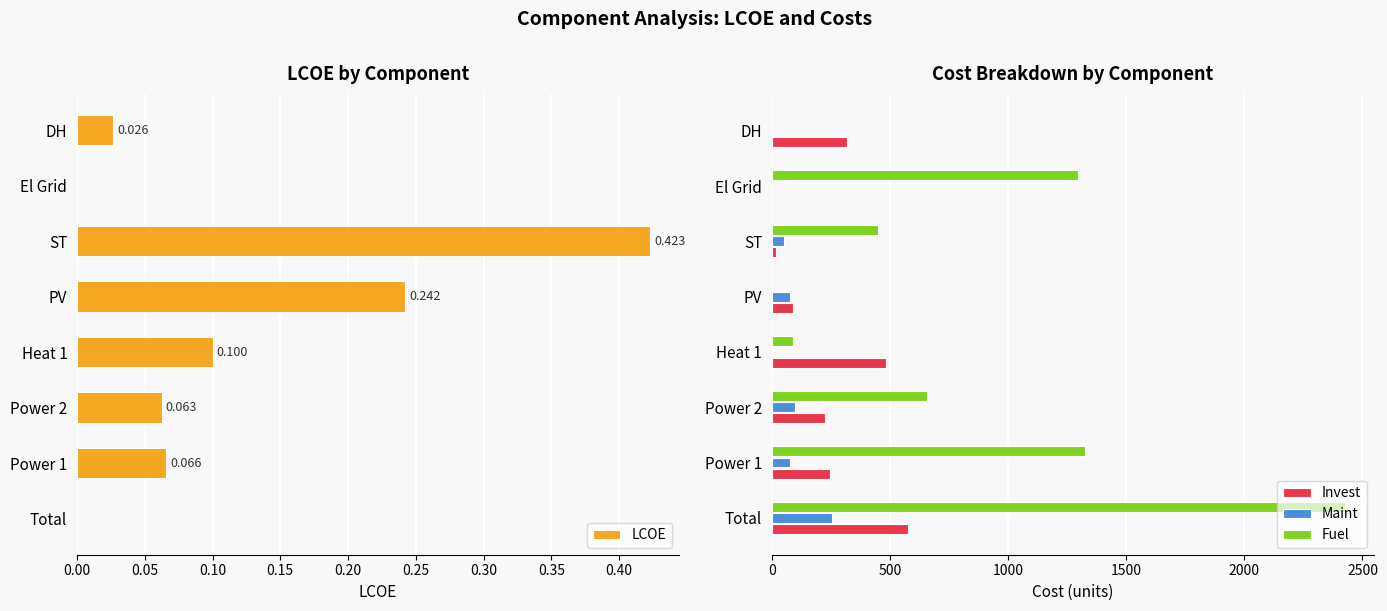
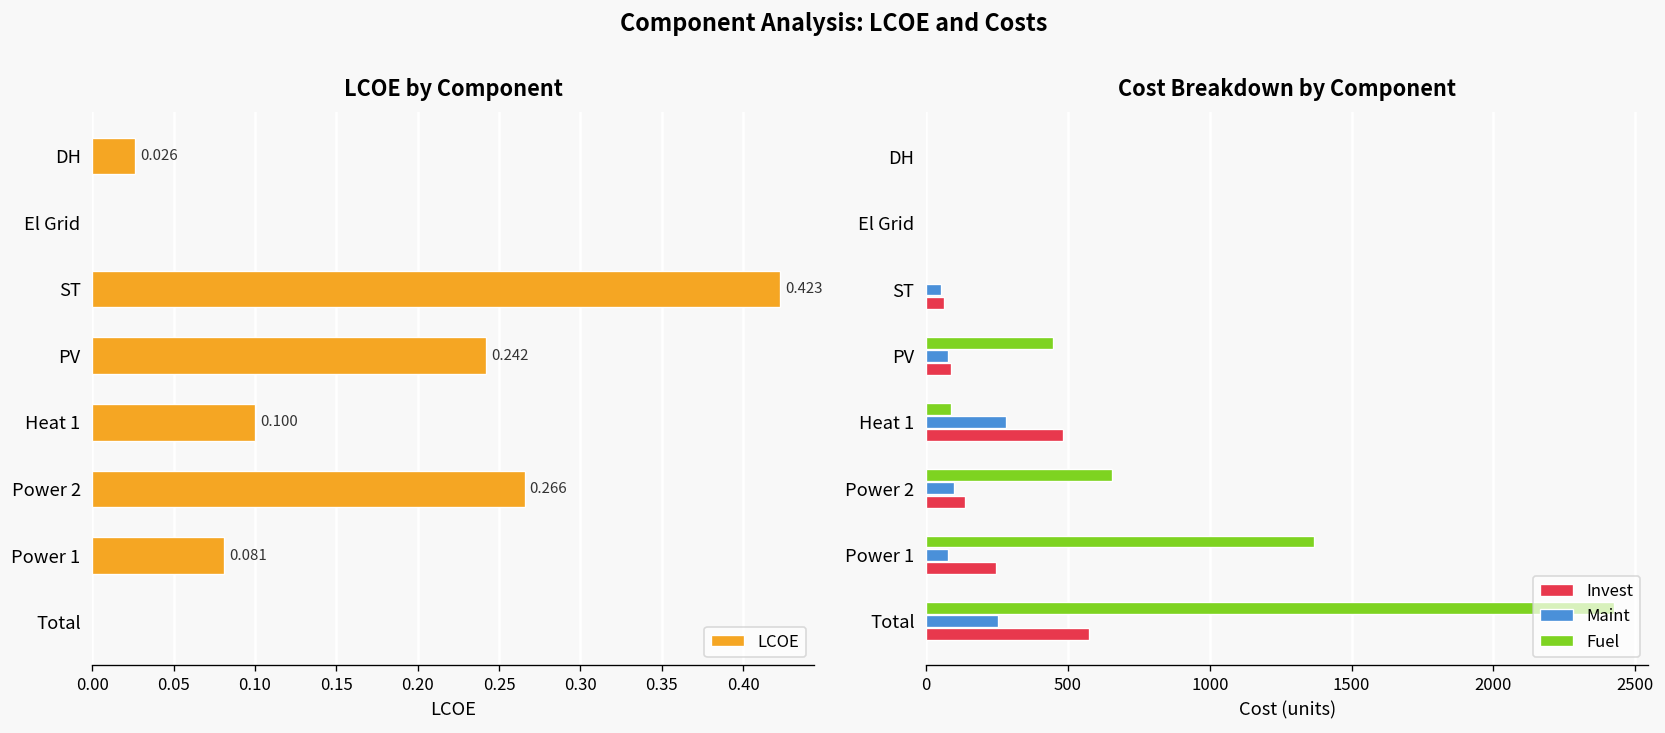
  {
    "LCOE by Component": {
      "DH": 0.026,
      "ST": 0.423,
      "PV": 0.242,
      "Heat 1": 0.100,
-     "Power 2": 0.063,
-     "Power 1": 0.066
+     "Power 2": 0.266,
+     "Power 1": 0.081
    },
    "Cost Breakdown by Component": {
      "Invest": {
-       "DH": 320,
+       "DH": 0,
        "El Grid": 0,
-       "ST": 20,
+       "ST": 60,
        "PV": 90,
        "Heat 1": 480,
-       "Power 2": 230,
+       "Power 2": 140,
        "Power 1": 240,
        "Total": 570
      },
      "Maint": {
        "DH": 0,
        "El Grid": 0,
        "ST": 50,
        "PV": 70,
-       "Heat 1": 0,
+       "Heat 1": 280,
        "Power 2": 100,
        "Power 1": 80,
        "Total": 250
      },
      "Fuel": {
        "DH": 0,
-       "El Grid": 1290,
-       "ST": 450,
-       "PV": 0,
+       "El Grid": 0,
+       "ST": 0,
+       "PV": 450,
        "Heat 1": 90,
        "Power 2": 660,
-       "Power 1": 1320
+       "Power 1": 1370
      }
    }
  }
